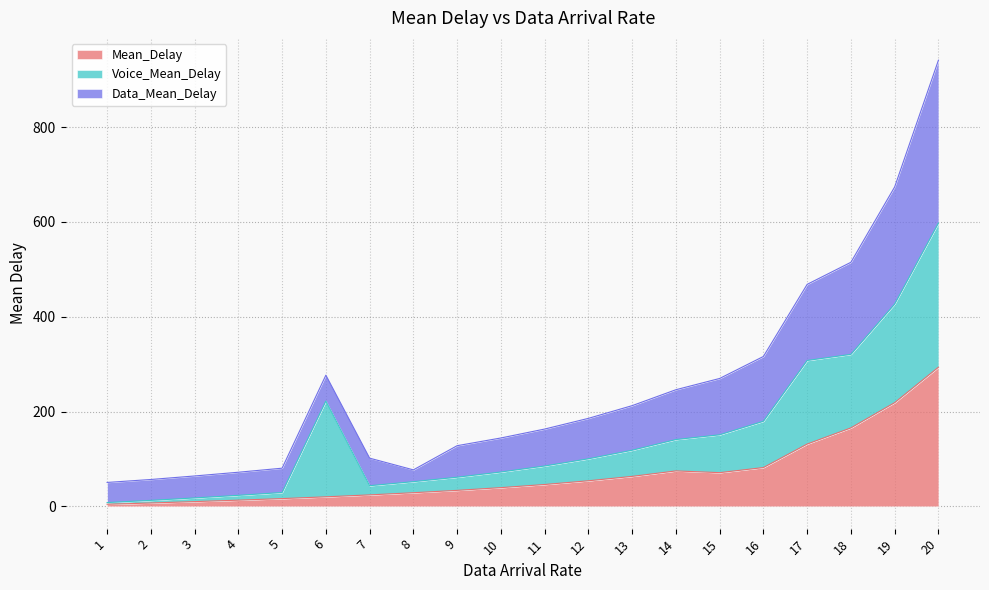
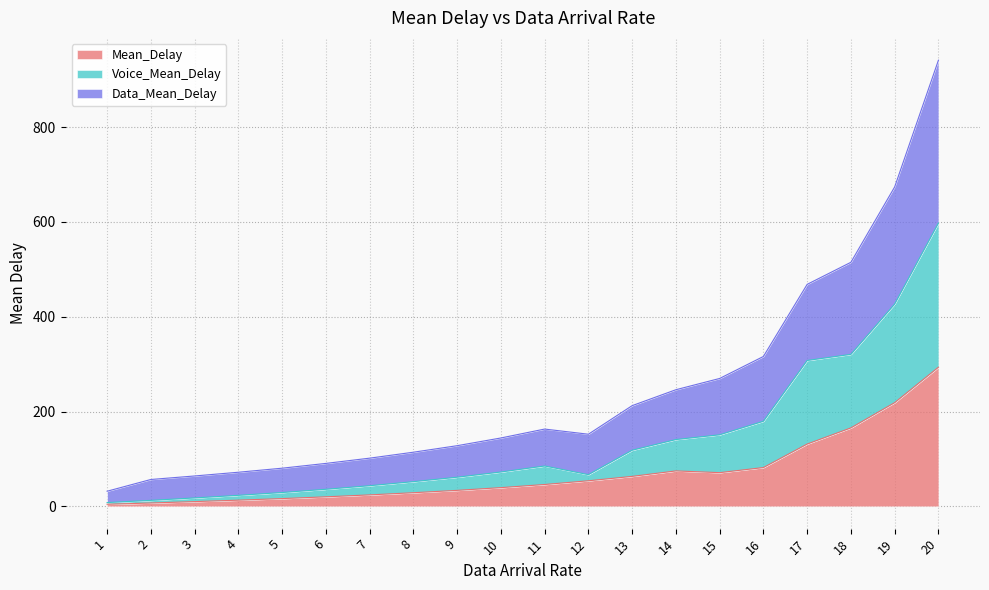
  {
    "Mean_Delay": {
      "2": 10,
      "3": 10,
      "4": 10,
      "5": 20,
      "6": 20,
      "7": 20,
      "8": 30,
      "9": 30,
      "10": 40,
      "11": 50,
      "12": 50,
      "13": 60,
      "14": 70,
      "15": 70,
      "16": 80,
      "17": 130,
      "18": 170,
      "19": 220,
      "20": 290
    },
    "Voice_Mean_Delay": {
      "2": 10,
      "3": 10,
      "4": 10,
      "5": 10,
-     "6": 200,
+     "6": 20,
      "7": 20,
      "8": 20,
      "9": 30,
      "10": 30,
      "11": 40,
-     "12": 50,
+     "12": 10,
      "13": 60,
      "14": 70,
      "15": 80,
      "16": 100,
      "17": 180,
      "18": 160,
      "19": 210,
      "20": 300
    },
    "Data_Mean_Delay": {
-     "1": 40,
+     "1": 20,
      "2": 40,
      "3": 50,
      "4": 50,
      "5": 50,
      "6": 50,
      "7": 60,
-     "8": 20,
+     "8": 60,
      "9": 70,
      "10": 70,
      "11": 80,
      "12": 90,
      "13": 90,
      "14": 110,
      "15": 120,
      "16": 140,
      "17": 160,
      "18": 190,
      "19": 250,
      "20": 340
    }
  }
